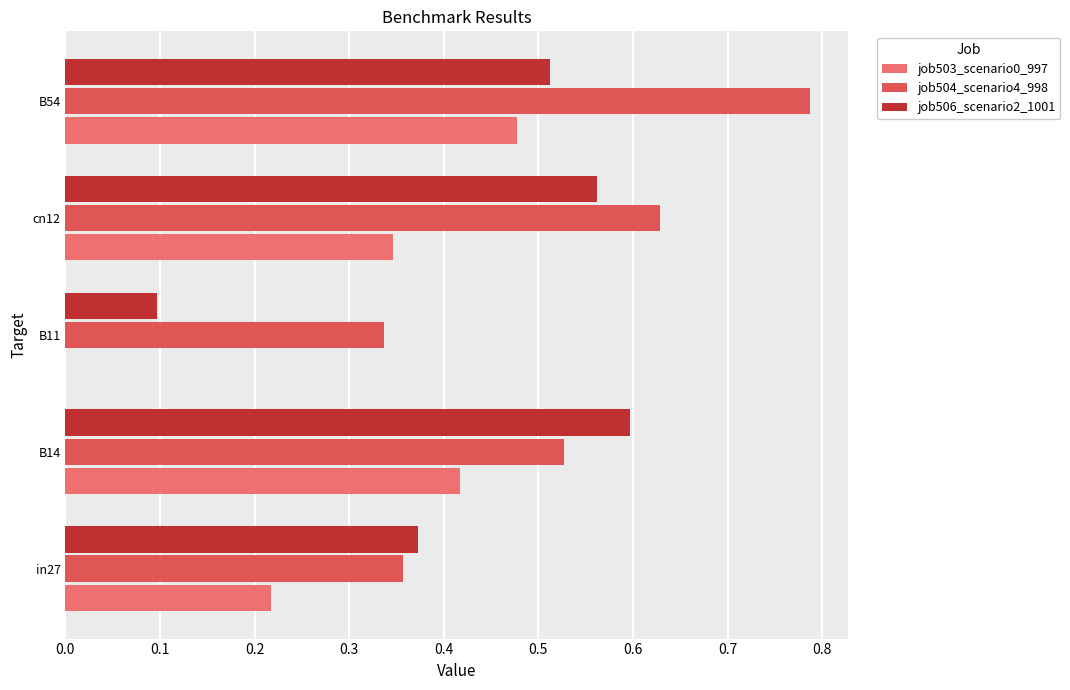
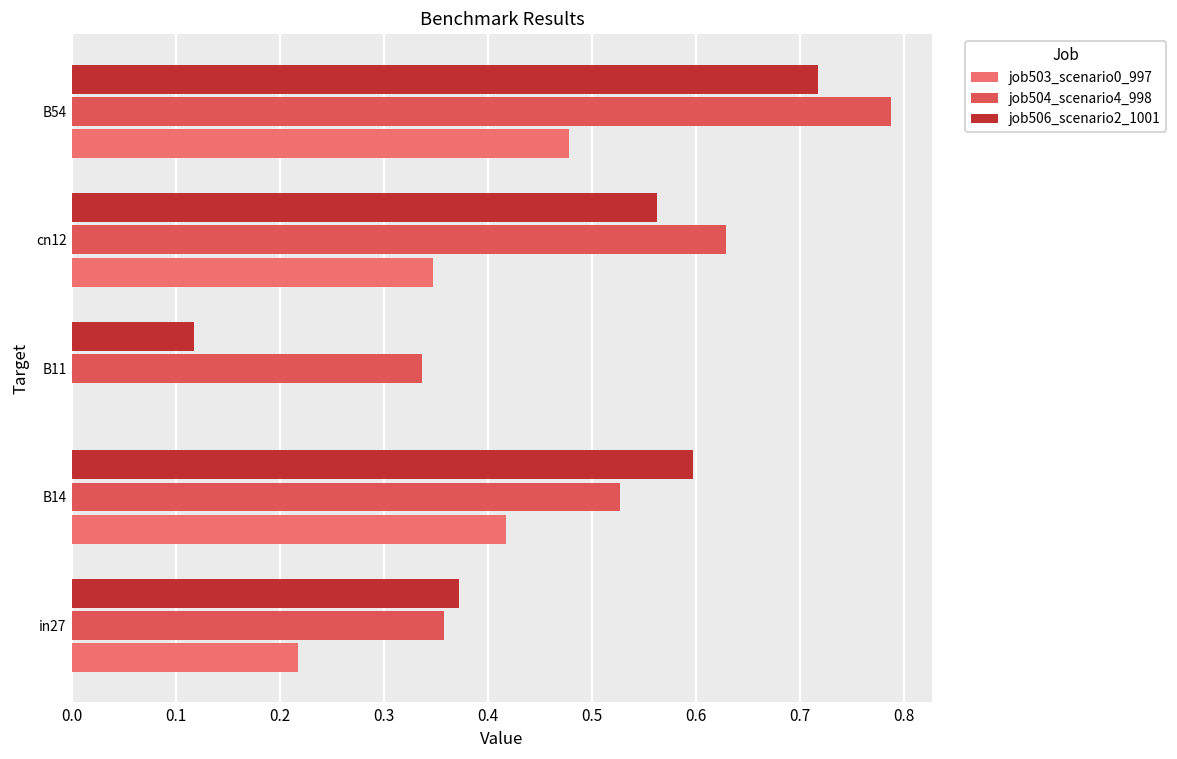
  {
    "job506_scenario2_1001": {
-     "B54": 0.51,
+     "B54": 0.72,
      "cn12": 0.56,
-     "B11": 0.10,
+     "B11": 0.12,
      "B14": 0.60,
      "in27": 0.37
    }
  }
